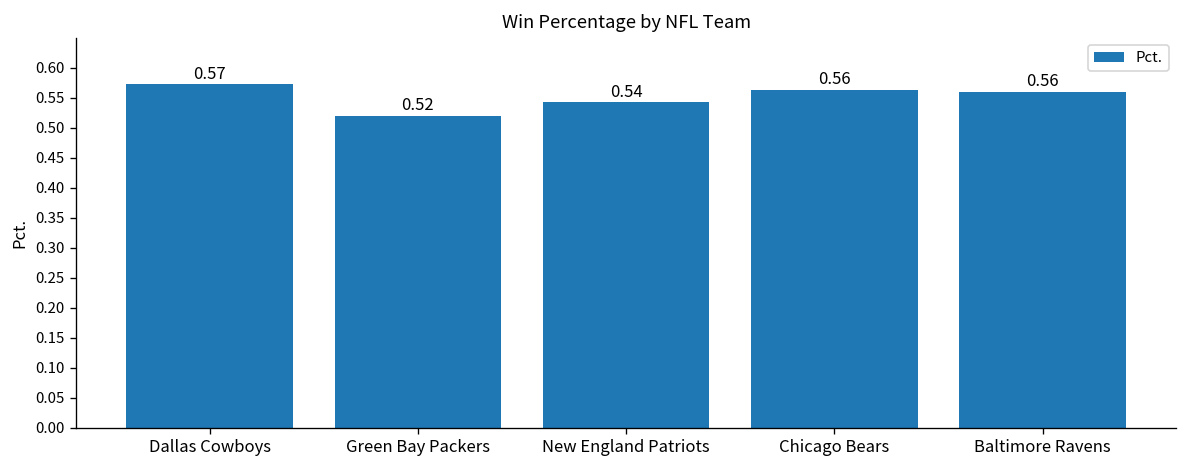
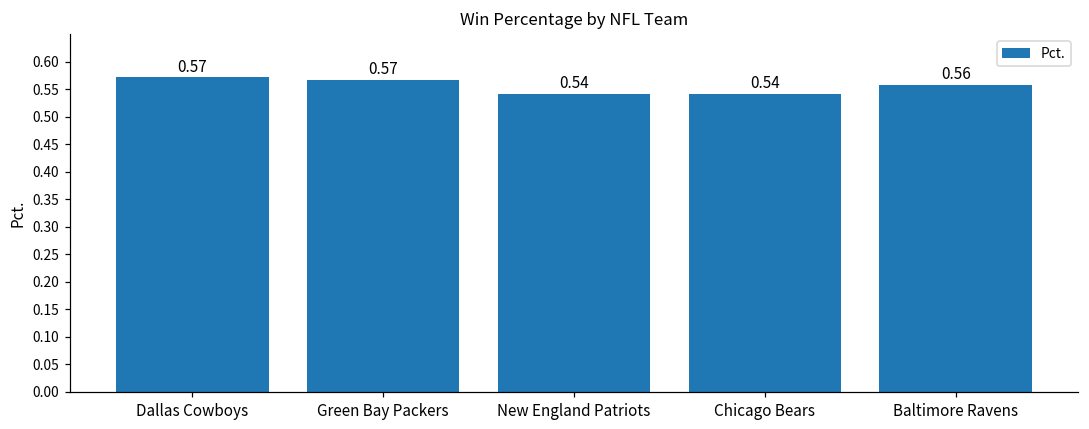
  {
    "Dallas Cowboys": 0.57,
-   "Green Bay Packers": 0.52,
+   "Green Bay Packers": 0.57,
    "New England Patriots": 0.54,
-   "Chicago Bears": 0.56,
+   "Chicago Bears": 0.54,
    "Baltimore Ravens": 0.56
  }
